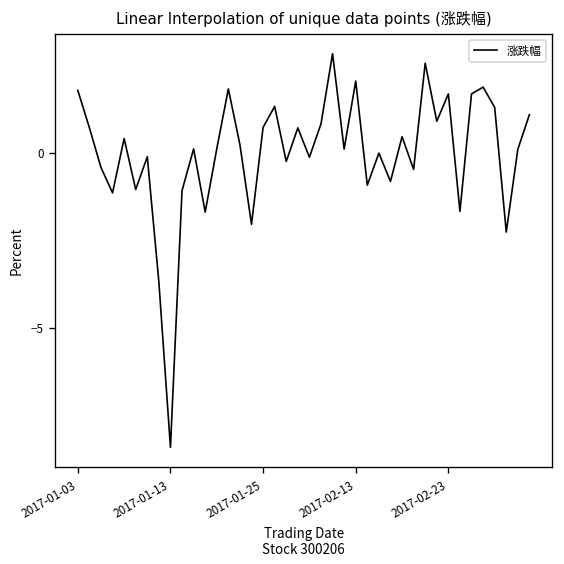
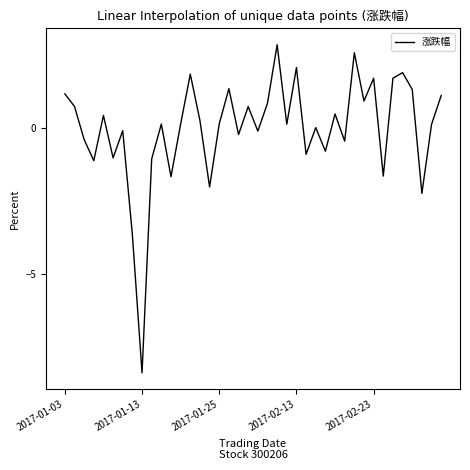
  {
-   "2017-01-03": 1.8,
+   "2017-01-03": 1.2,
    "2017-01-13": -8.4,
-   "2017-01-25": 0.7,
+   "2017-01-25": 0.1,
    "2017-02-13": 2.1,
    "2017-02-23": 1.7
  }
